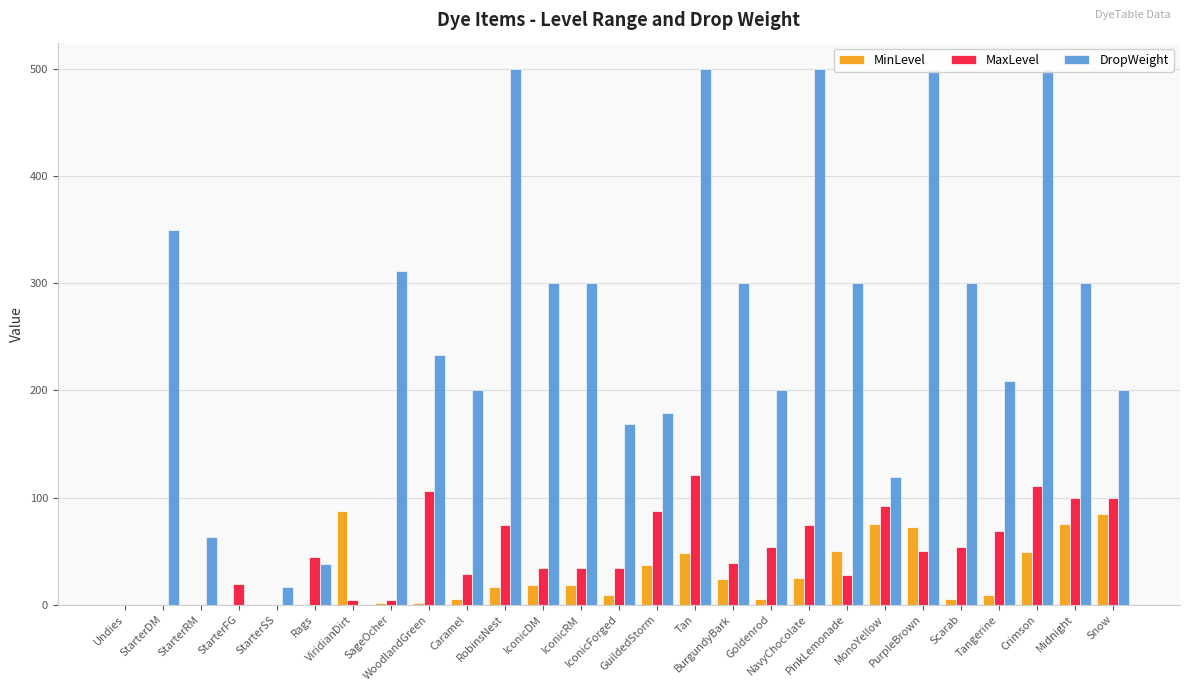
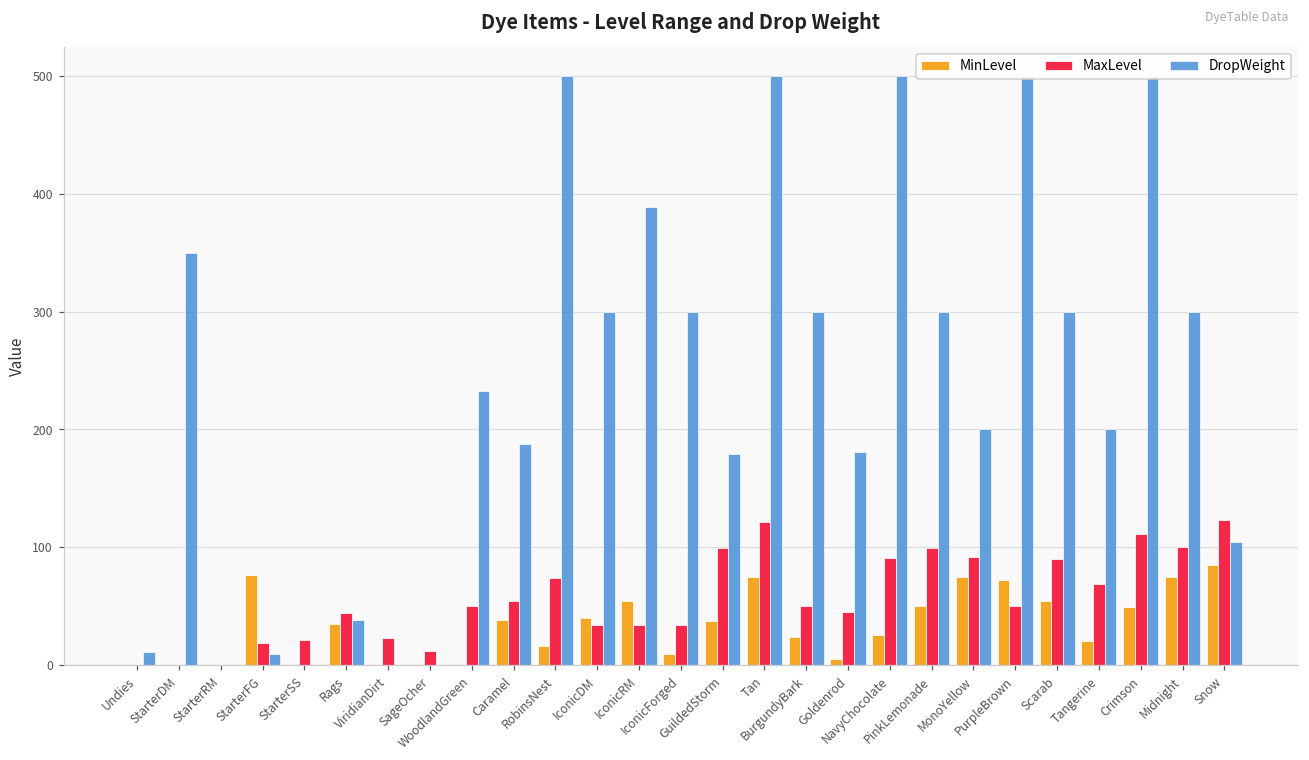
  {
    "MinLevel": {
      "Undies": 0,
      "StarterDM": 0,
      "StarterRM": 0,
-     "StarterFG": 0,
+     "StarterFG": 76,
      "StarterSS": 0,
-     "Rags": 0,
-     "ViridianDirt": 87,
-     "Caramel": 5,
+     "Rags": 35,
+     "ViridianDirt": 1,
+     "Caramel": 38,
      "RobinsNest": 16,
-     "IconicDM": 18,
-     "IconicRM": 18,
+     "IconicDM": 40,
+     "IconicRM": 54,
      "IconicForged": 9,
      "GuildedStorm": 37,
-     "Tan": 48,
+     "Tan": 75,
      "BurgundyBark": 24,
      "Goldenrod": 5,
      "NavyChocolate": 25,
      "PinkLemonade": 50,
      "MonoYellow": 75,
      "PurpleBrown": 72,
-     "Scarab": 5,
-     "Tangerine": 9,
+     "Scarab": 54,
+     "Tangerine": 20,
      "Crimson": 49,
      "Midnight": 75,
      "Snow": 85
    },
    "MaxLevel": {
      "Undies": 0,
      "StarterDM": 0,
      "StarterRM": 0,
      "StarterFG": 19,
-     "StarterSS": 0,
+     "StarterSS": 21,
      "Rags": 44,
-     "ViridianDirt": 4,
-     "SageOcher": 4,
-     "WoodlandGreen": 106,
-     "Caramel": 29,
+     "ViridianDirt": 23,
+     "SageOcher": 12,
+     "WoodlandGreen": 50,
+     "Caramel": 54,
      "RobinsNest": 74,
      "IconicDM": 34,
      "IconicRM": 34,
      "IconicForged": 34,
-     "GuildedStorm": 87,
+     "GuildedStorm": 99,
      "Tan": 121,
-     "BurgundyBark": 39,
-     "Goldenrod": 54,
-     "NavyChocolate": 74,
-     "PinkLemonade": 28,
+     "BurgundyBark": 50,
+     "Goldenrod": 45,
+     "NavyChocolate": 91,
+     "PinkLemonade": 99,
      "MonoYellow": 92,
      "PurpleBrown": 50,
-     "Scarab": 54,
+     "Scarab": 90,
      "Tangerine": 69,
      "Crimson": 111,
      "Midnight": 100,
-     "Snow": 100
+     "Snow": 123
    },
    "DropWeight": {
-     "Undies": 0,
+     "Undies": 11,
      "StarterDM": 350,
-     "StarterRM": 63,
-     "StarterFG": 0,
-     "StarterSS": 16,
+     "StarterRM": 0,
+     "StarterFG": 9,
+     "StarterSS": 0,
      "Rags": 38,
      "ViridianDirt": 0,
-     "SageOcher": 312,
+     "SageOcher": 0,
      "WoodlandGreen": 233,
-     "Caramel": 200,
+     "Caramel": 188,
      "RobinsNest": 500,
      "IconicDM": 300,
-     "IconicRM": 300,
-     "IconicForged": 169,
+     "IconicRM": 389,
+     "IconicForged": 300,
      "GuildedStorm": 179,
      "Tan": 500,
      "BurgundyBark": 300,
-     "Goldenrod": 200,
+     "Goldenrod": 181,
      "NavyChocolate": 500,
      "PinkLemonade": 300,
-     "MonoYellow": 119,
+     "MonoYellow": 200,
      "Scarab": 300,
-     "Tangerine": 209,
+     "Tangerine": 200,
      "Midnight": 300,
-     "Snow": 200
+     "Snow": 104
    }
  }
